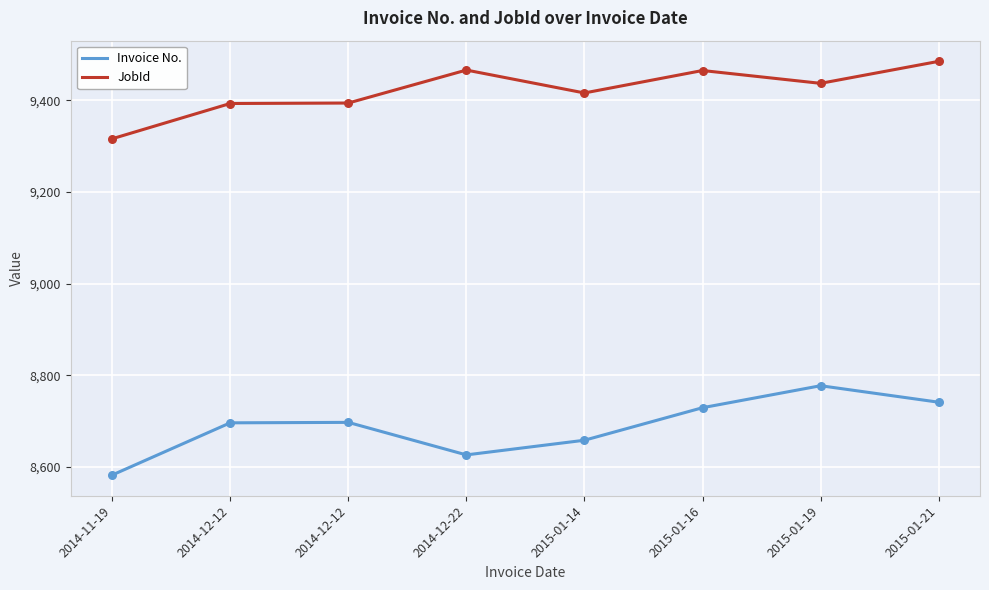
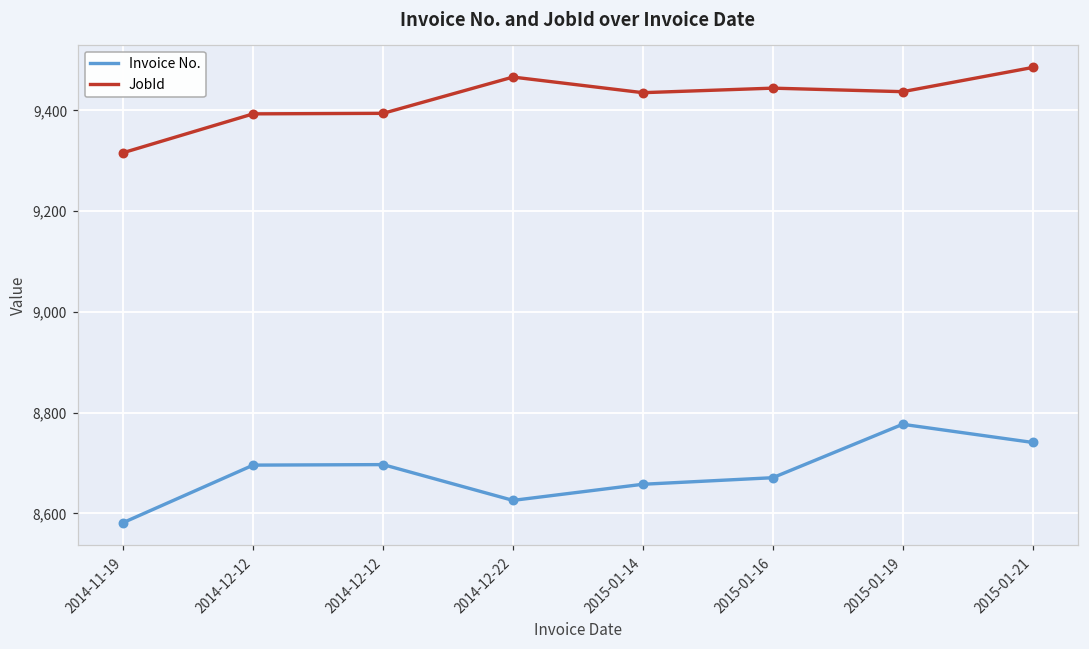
  {
    "Invoice No.": {
      "2014-11-19": "8,580",
      "2014-12-22": "8,630",
      "2015-01-14": "8,660",
-     "2015-01-16": "8,730",
+     "2015-01-16": "8,670",
      "2015-01-19": "8,780",
      "2015-01-21": "8,740"
    },
    "JobId": {
      "2014-11-19": "9,320",
      "2014-12-22": "9,470",
-     "2015-01-14": "9,420",
-     "2015-01-16": "9,470",
+     "2015-01-14": "9,440",
+     "2015-01-16": "9,440",
      "2015-01-19": "9,440",
      "2015-01-21": "9,490"
    }
  }
